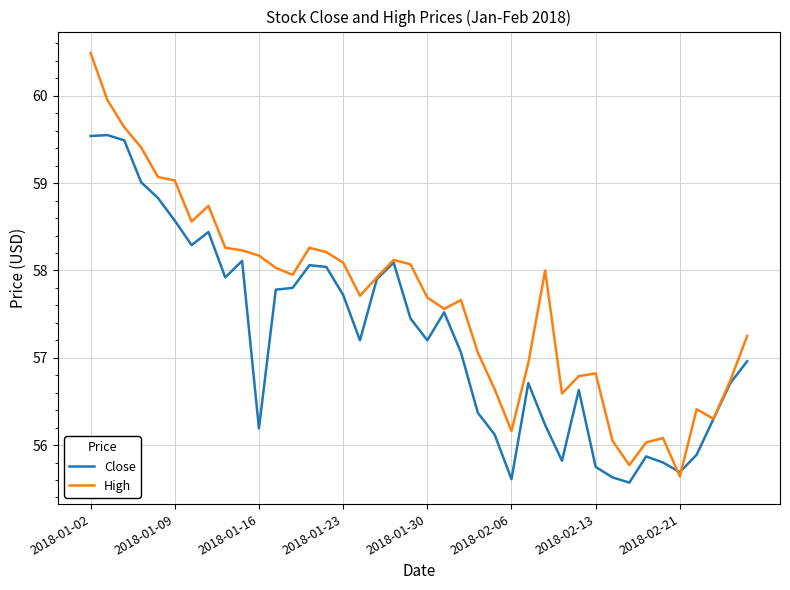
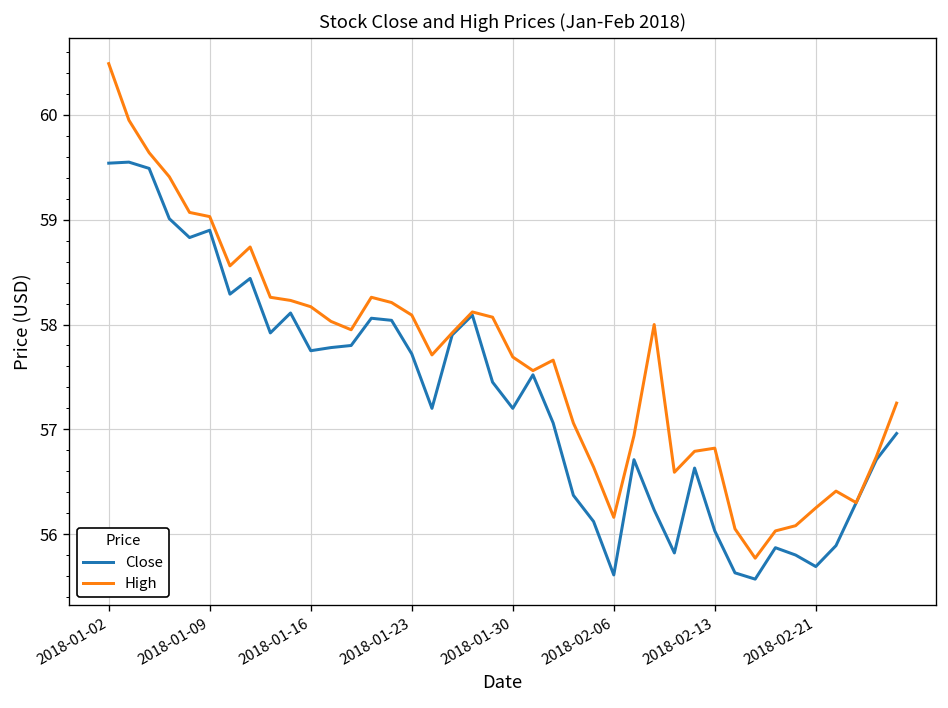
  {
    "Close": {
      "2018-01-02": 59.5,
-     "2018-01-09": 58.6,
-     "2018-01-16": 56.2,
+     "2018-01-09": 58.9,
+     "2018-01-16": 57.8,
      "2018-01-23": 57.7,
      "2018-01-30": 57.2,
      "2018-02-06": 55.6,
-     "2018-02-13": 55.8,
+     "2018-02-13": 56.0,
      "2018-02-21": 55.7
    },
    "High": {
      "2018-01-02": 60.5,
      "2018-01-09": 59.0,
      "2018-01-16": 58.2,
      "2018-01-23": 58.1,
      "2018-01-30": 57.7,
      "2018-02-06": 56.2,
      "2018-02-13": 56.8,
-     "2018-02-21": 55.6
+     "2018-02-21": 56.3
    }
  }
